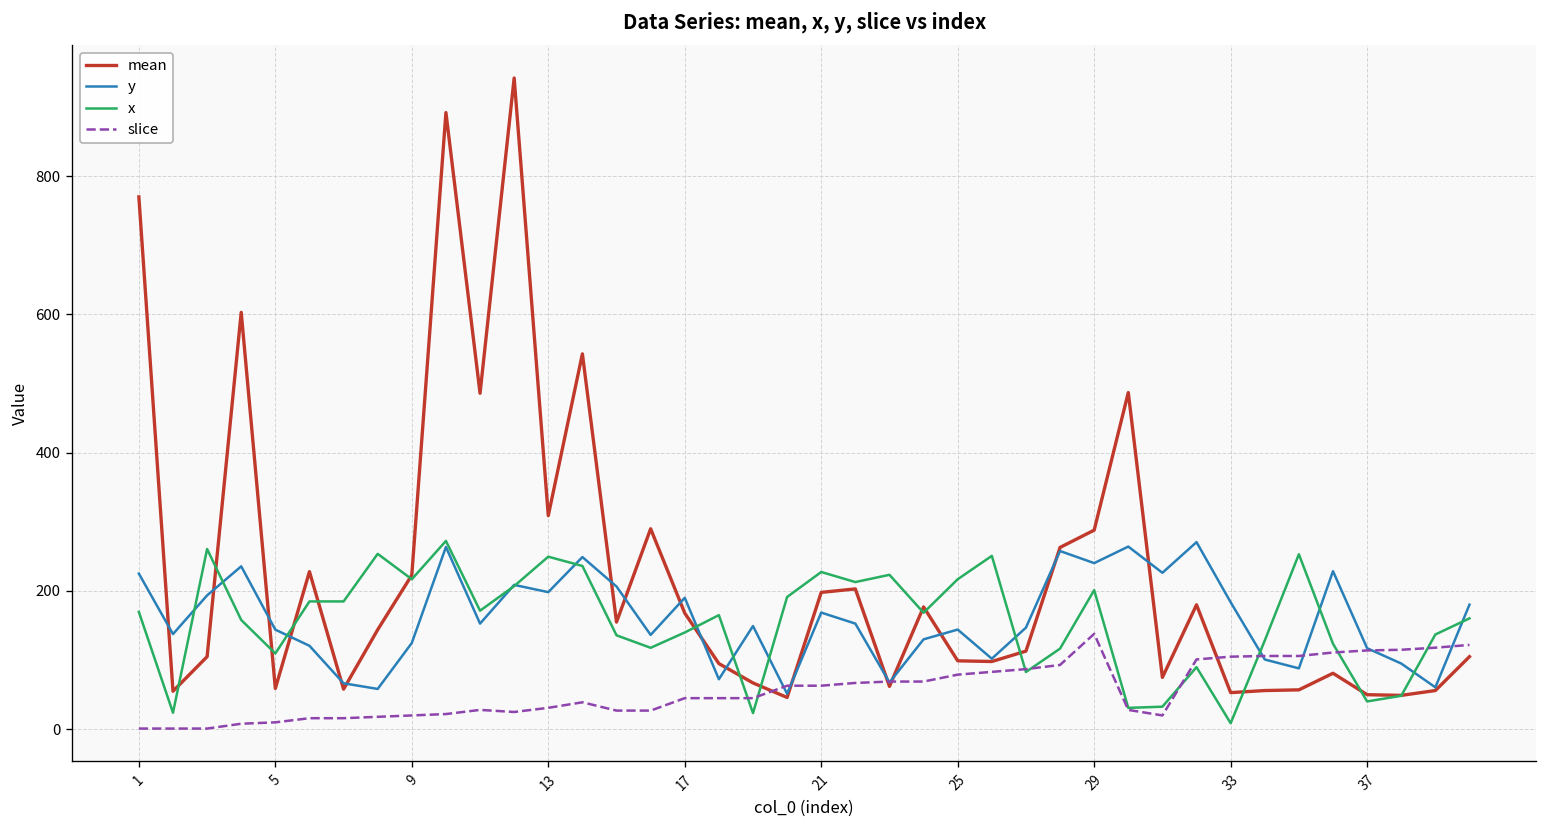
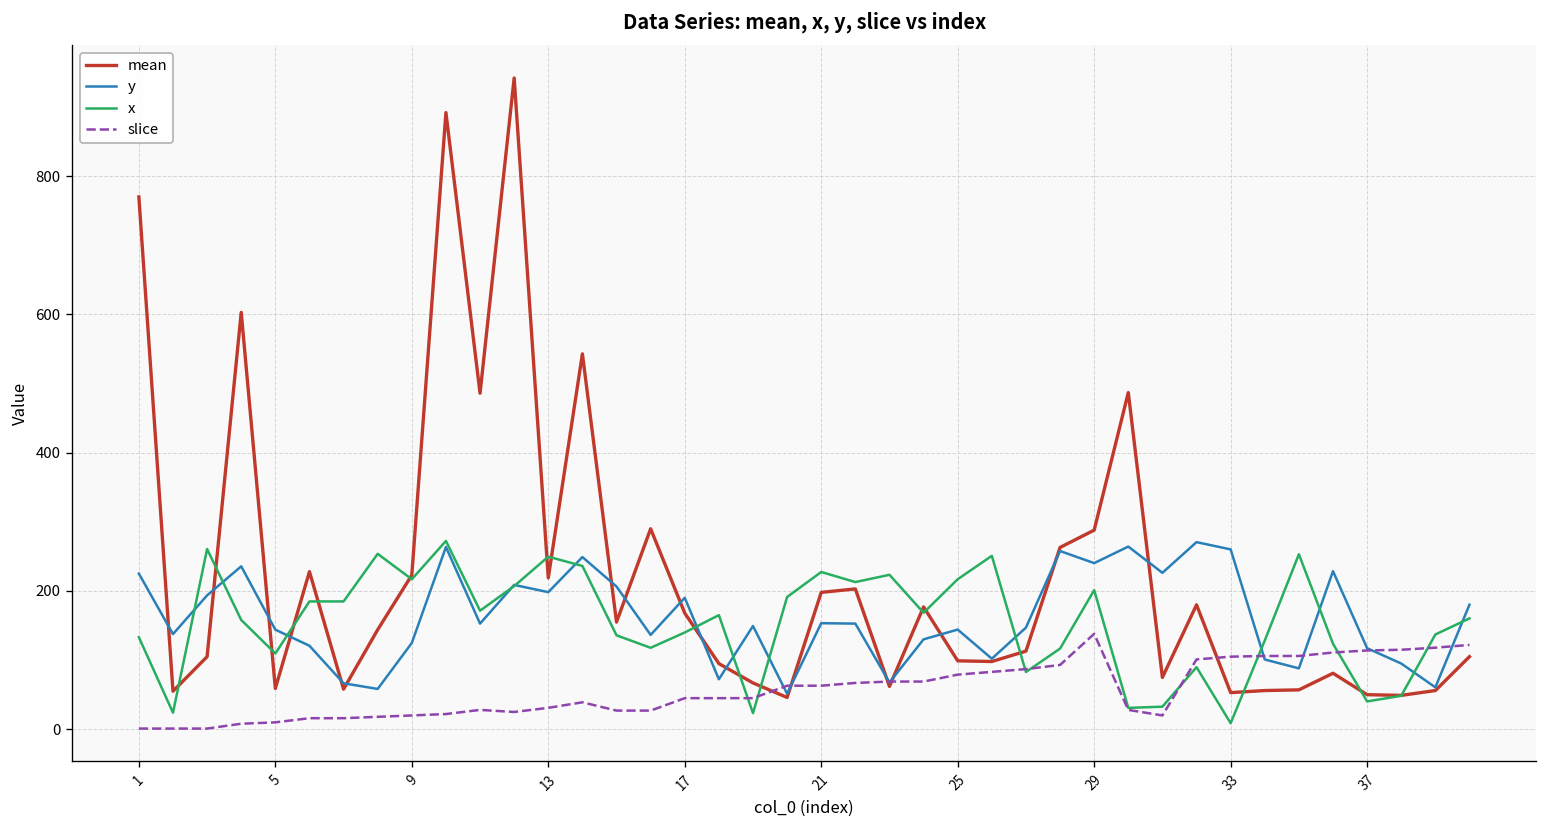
  {
    "mean": {
      "1": 770,
      "5": 60,
      "9": 220,
-     "13": 310,
+     "13": 220,
      "17": 170,
      "21": 200,
      "25": 100,
      "29": 290,
      "33": 50,
      "37": 50
    },
    "y": {
      "1": 230,
      "5": 140,
      "9": 120,
      "13": 200,
      "17": 190,
-     "21": 170,
+     "21": 150,
      "25": 140,
      "29": 240,
-     "33": 180
+     "33": 260
    },
    "x": {
-     "1": 170,
+     "1": 130,
      "5": 110,
      "9": 220,
      "13": 250,
      "17": 140,
      "21": 230,
      "25": 220,
      "29": 200,
      "33": 10,
      "37": 40
    },
    "slice": {
      "1": 0,
      "5": 10,
      "9": 20,
      "13": 30,
      "17": 50,
      "21": 60,
      "25": 80,
      "29": 140,
      "33": 110
    }
  }
